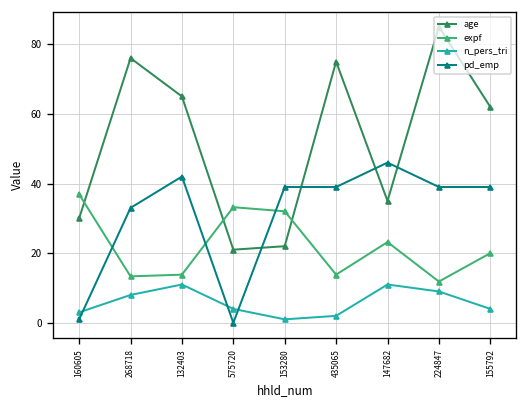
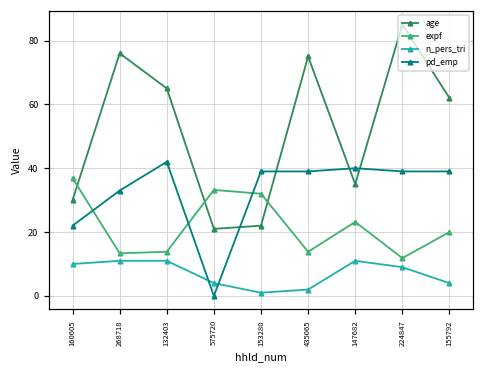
  {
    "n_pers_tri": {
-     "160605": 3,
-     "268718": 8,
+     "160605": 10,
+     "268718": 11,
      "132403": 11,
      "575720": 4,
      "153280": 1,
      "435065": 2,
      "147682": 11,
      "224847": 9,
      "155792": 4
    },
    "pd_emp": {
-     "160605": 1,
+     "160605": 22,
      "268718": 33,
      "132403": 42,
      "575720": 0,
      "153280": 39,
      "435065": 39,
-     "147682": 46,
+     "147682": 40,
      "224847": 39,
      "155792": 39
    }
  }
